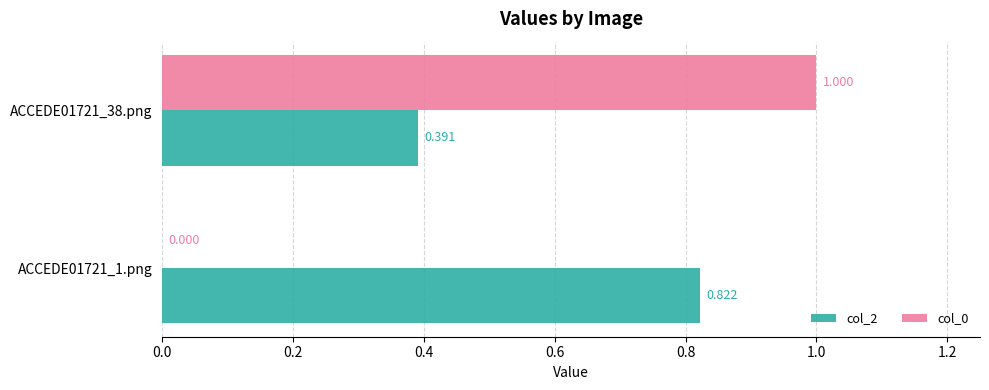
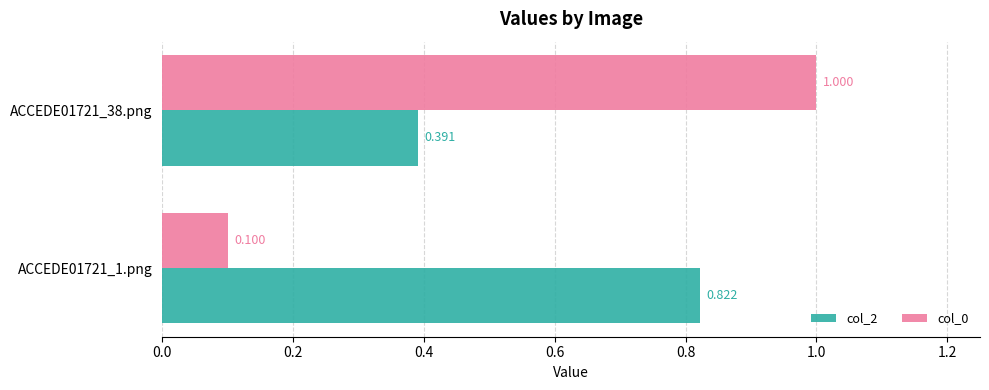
  {
    "col_2": {
      "ACCEDE01721_38.png": 0.391,
      "ACCEDE01721_1.png": 0.822
    },
    "col_0": {
      "ACCEDE01721_38.png": 1.000,
-     "ACCEDE01721_1.png": 0.000
+     "ACCEDE01721_1.png": 0.100
    }
  }
